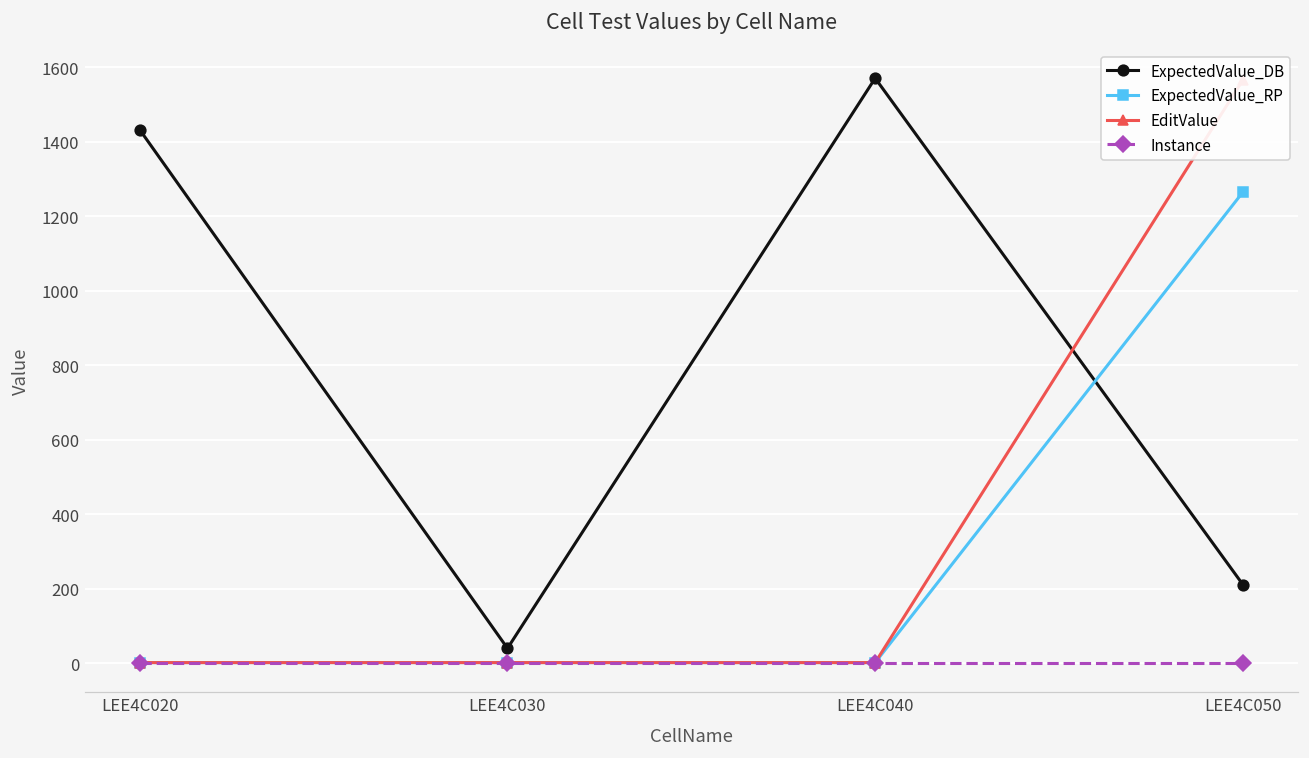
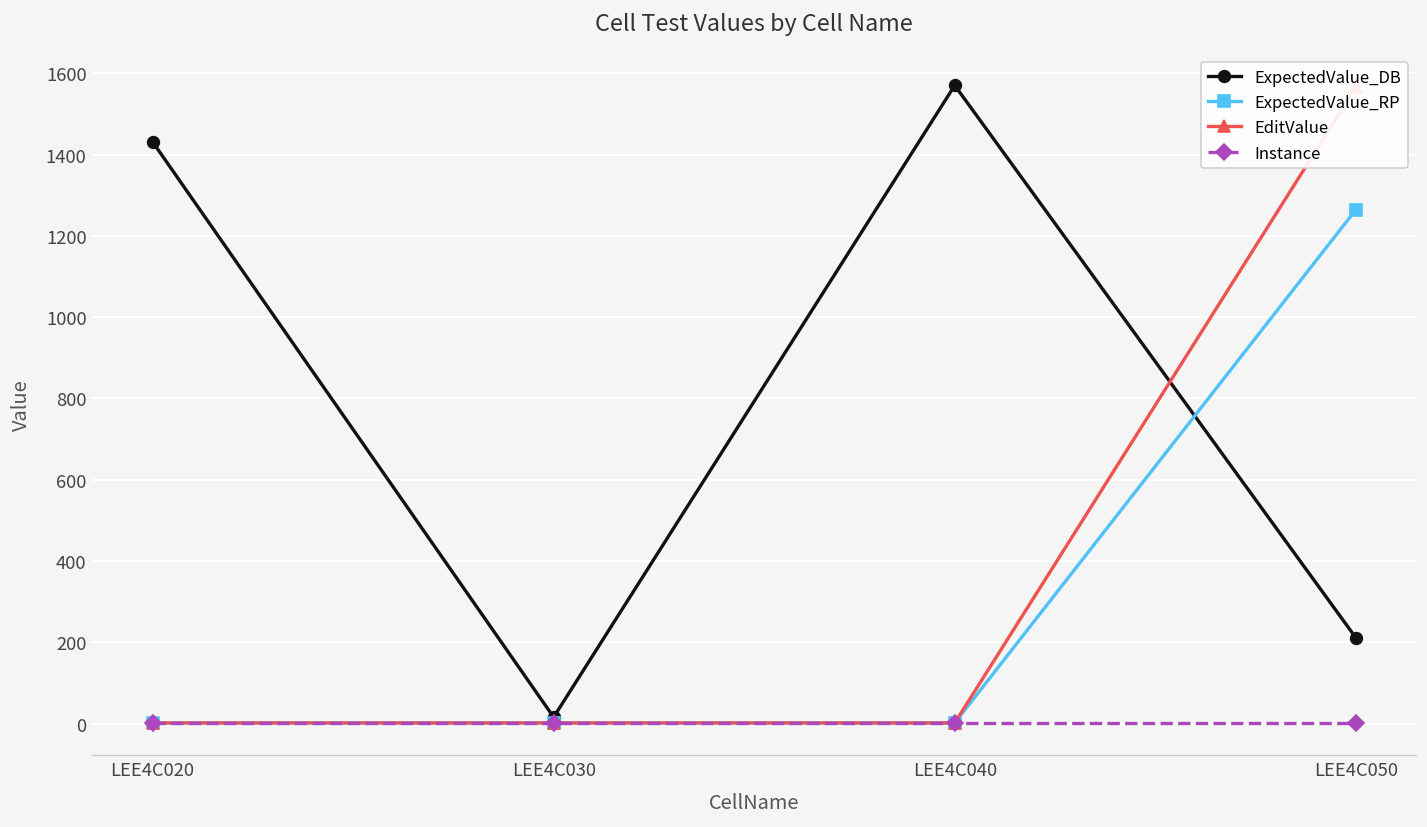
  {
    "ExpectedValue_DB": {
      "LEE4C020": 1430,
-     "LEE4C030": 40,
+     "LEE4C030": 20,
      "LEE4C040": 1570,
      "LEE4C050": 210
    },
    "ExpectedValue_RP": {
      "LEE4C050": 1260
    },
    "Instance": {
      "LEE4C050": 0
    }
  }
